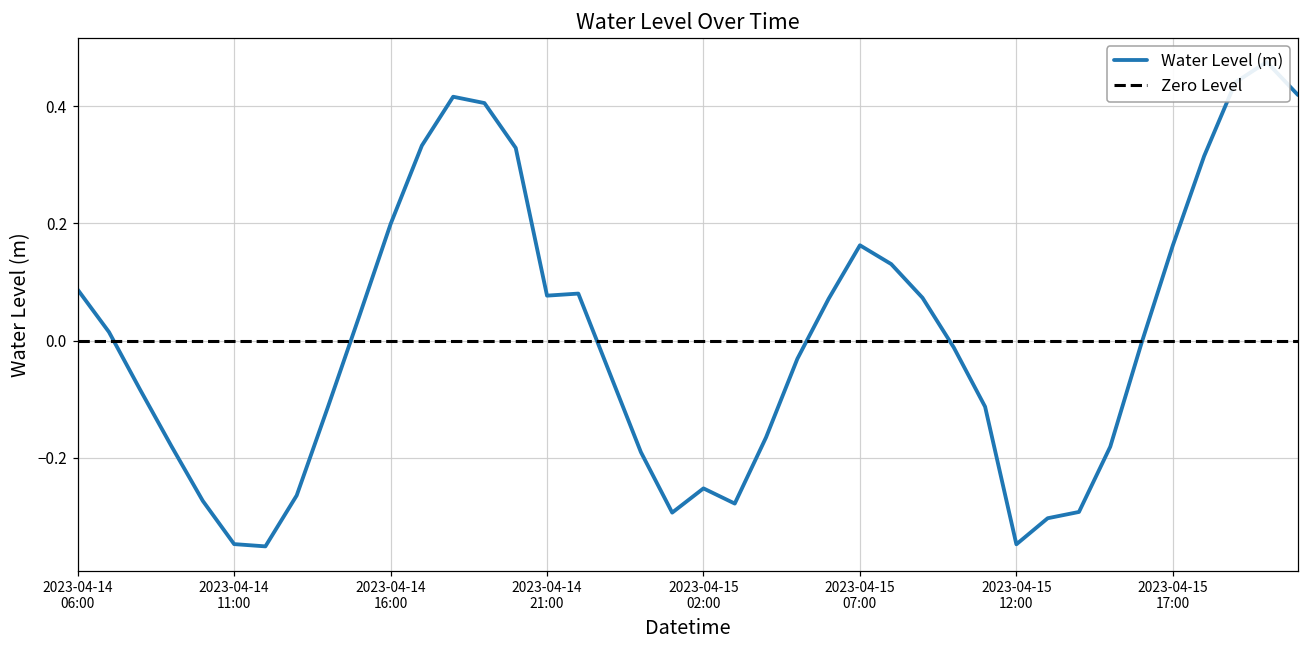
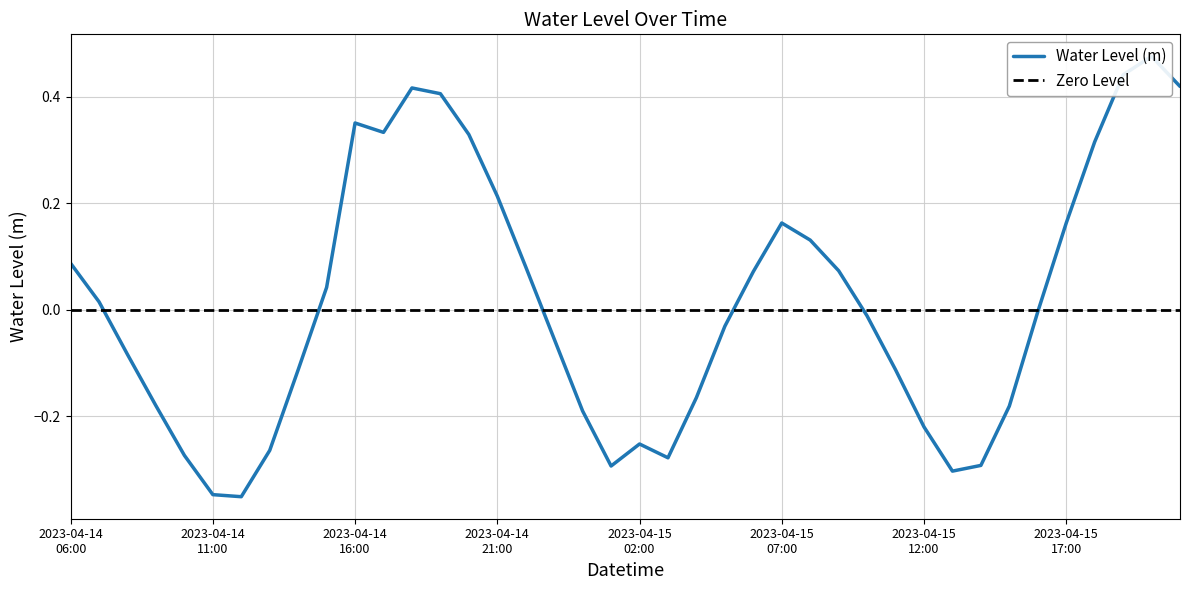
  {
    "2023-04-14 06:00": 0.09,
    "2023-04-14 11:00": -0.35,
-   "2023-04-14 16:00": 0.20,
-   "2023-04-14 21:00": 0.08,
+   "2023-04-14 16:00": 0.35,
+   "2023-04-14 21:00": 0.21,
    "2023-04-15 02:00": -0.25,
    "2023-04-15 07:00": 0.16,
-   "2023-04-15 12:00": -0.35,
+   "2023-04-15 12:00": -0.22,
    "2023-04-15 17:00": 0.16
  }
